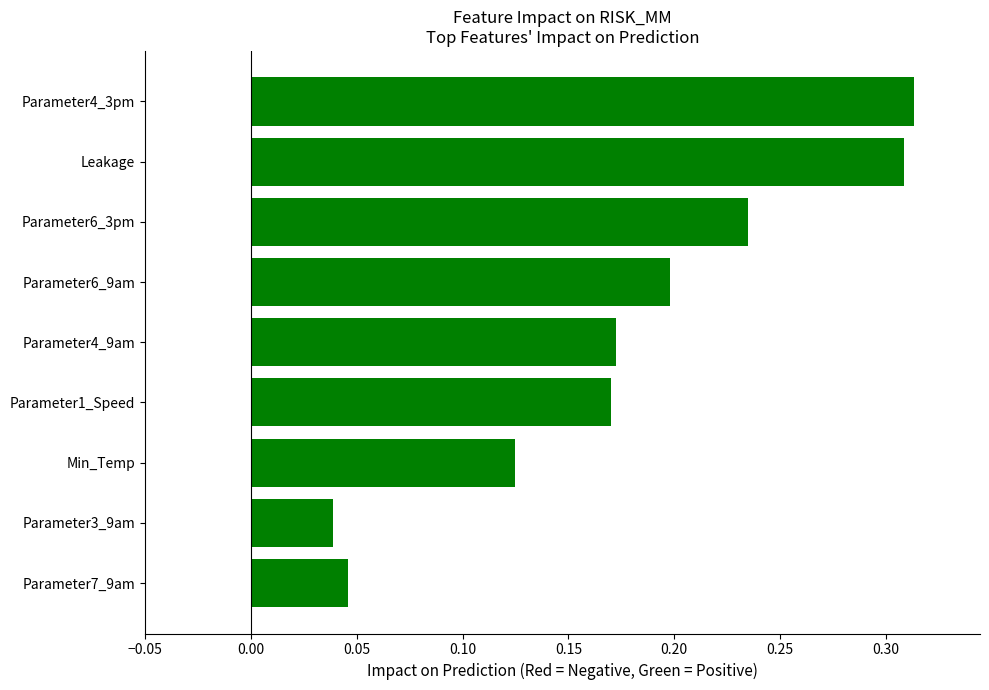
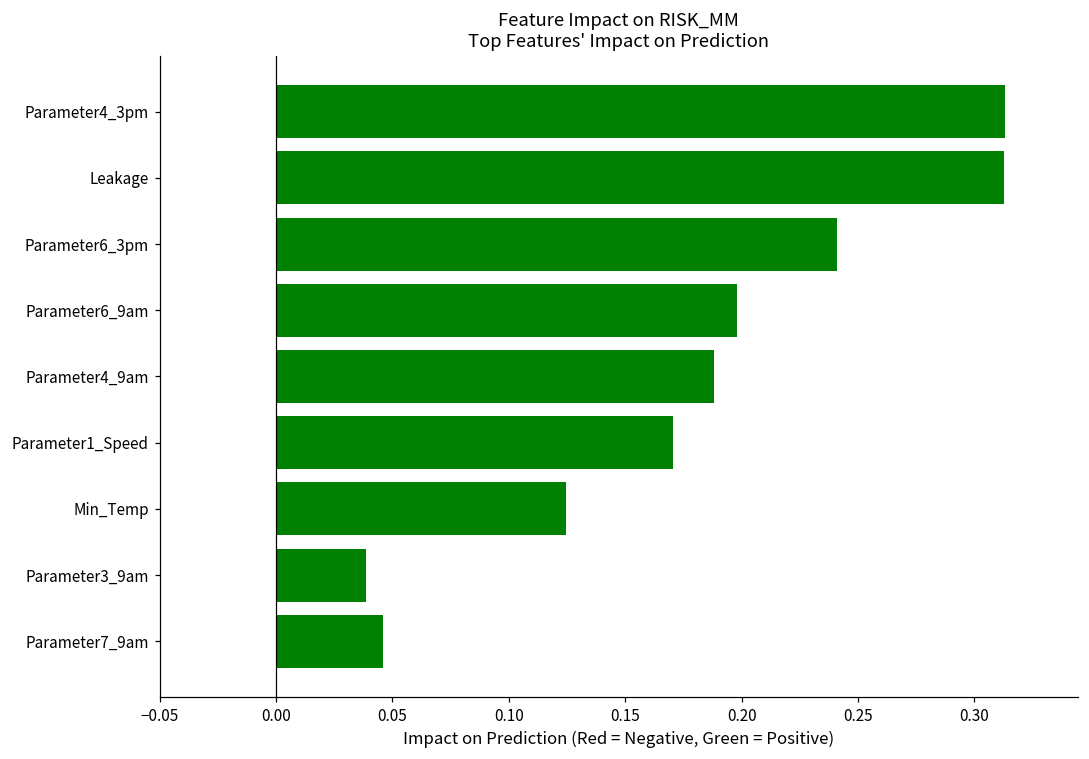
  {
    "Parameter4_3pm": 0.313,
-   "Leakage": 0.309,
-   "Parameter6_3pm": 0.235,
+   "Leakage": 0.313,
+   "Parameter6_3pm": 0.241,
    "Parameter6_9am": 0.198,
-   "Parameter4_9am": 0.172,
+   "Parameter4_9am": 0.188,
    "Parameter1_Speed": 0.170,
    "Min_Temp": 0.125,
    "Parameter3_9am": 0.039,
    "Parameter7_9am": 0.046
  }
